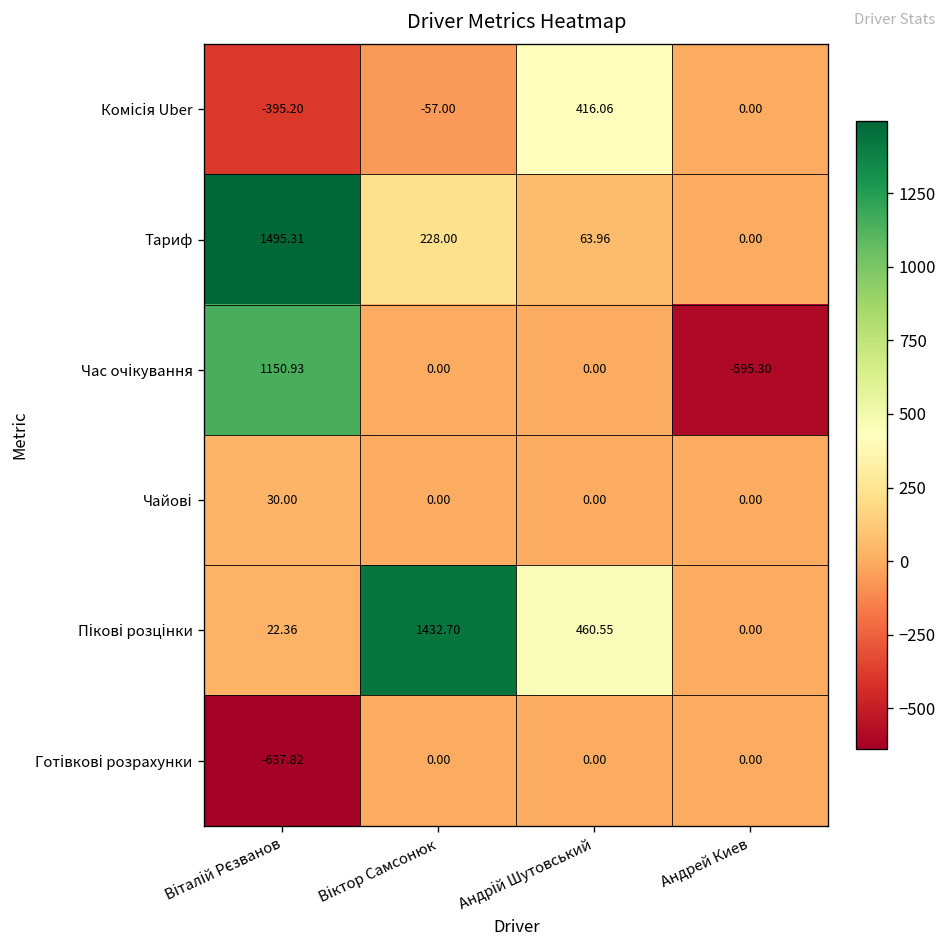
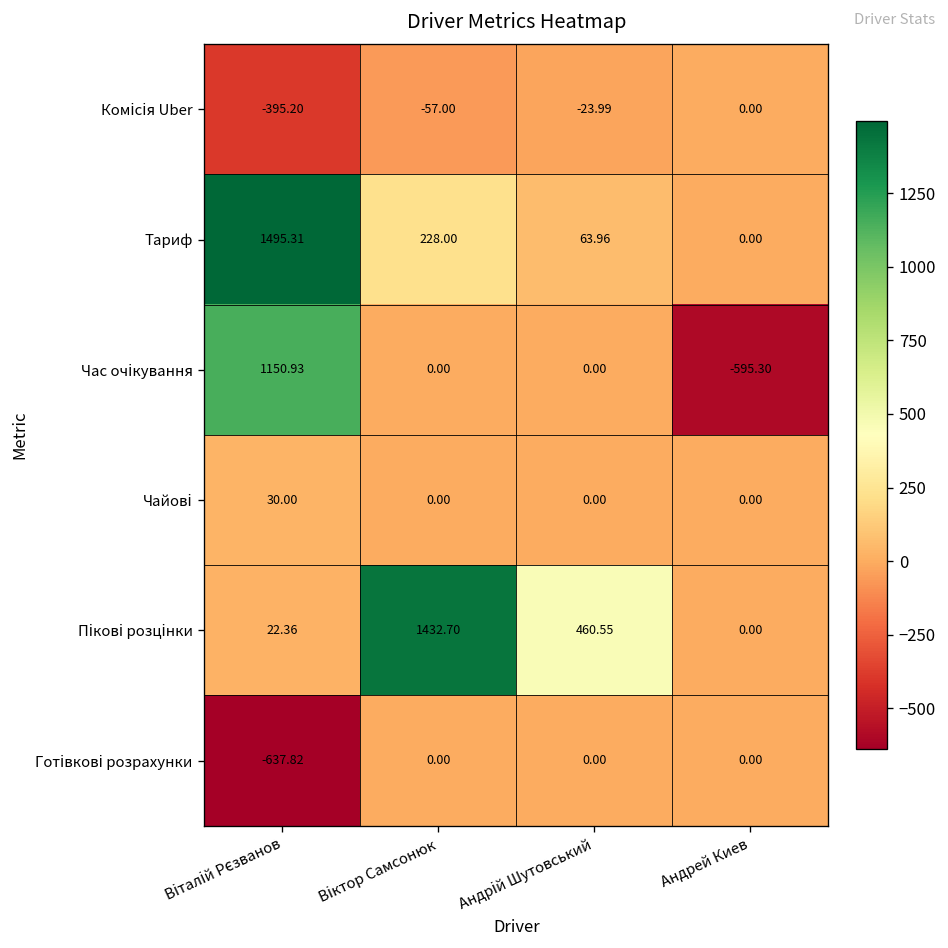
  {
    "Комісія Uber": {
      "Віталій Рєзванов": -395.20,
      "Віктор Самсонюк": -57.00,
-     "Андрій Шутовський": 416.06,
+     "Андрій Шутовський": -23.99,
      "Андрей Киев": 0.00
    },
    "Тариф": {
      "Віталій Рєзванов": 1495.31,
      "Віктор Самсонюк": 228.00,
      "Андрій Шутовський": 63.96,
      "Андрей Киев": 0.00
    },
    "Час очікування": {
      "Віталій Рєзванов": 1150.93,
      "Віктор Самсонюк": 0.00,
      "Андрій Шутовський": 0.00,
      "Андрей Киев": -595.30
    },
    "Чайові": {
      "Віталій Рєзванов": 30.00,
      "Віктор Самсонюк": 0.00,
      "Андрій Шутовський": 0.00,
      "Андрей Киев": 0.00
    },
    "Пікові розцінки": {
      "Віталій Рєзванов": 22.36,
      "Віктор Самсонюк": 1432.70,
      "Андрій Шутовський": 460.55,
      "Андрей Киев": 0.00
    },
    "Готівкові розрахунки": {
      "Віталій Рєзванов": -637.82,
      "Віктор Самсонюк": 0.00,
      "Андрій Шутовський": 0.00,
      "Андрей Киев": 0.00
    }
  }
